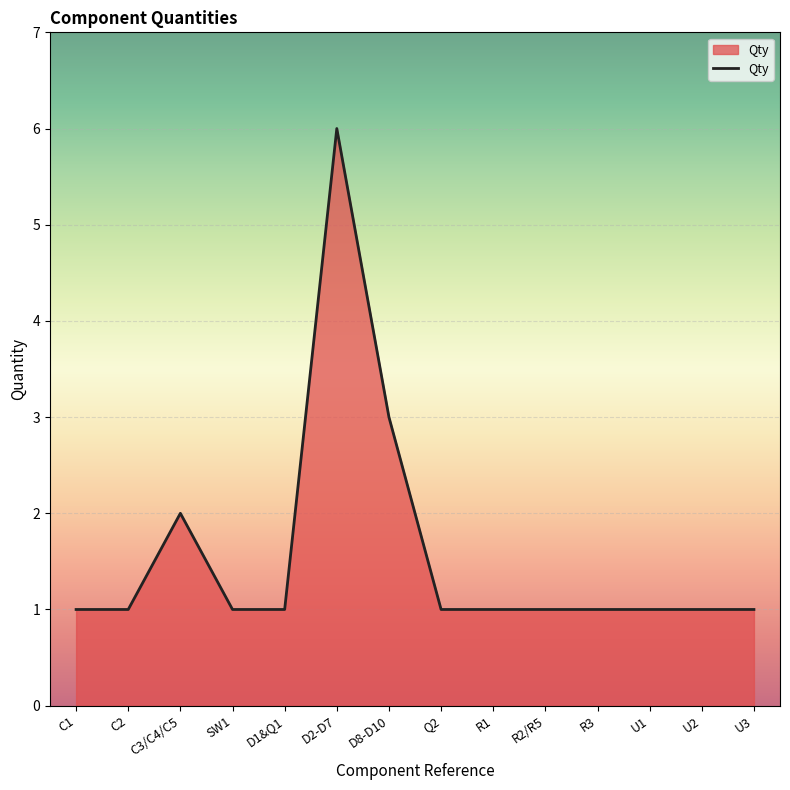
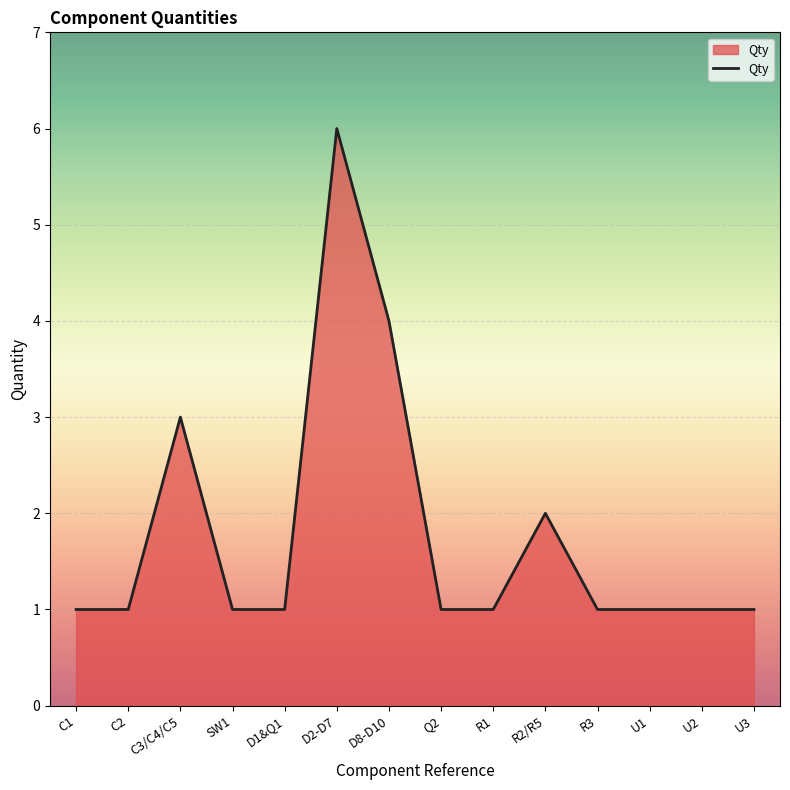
  {
    "C1": 1,
    "C2": 1,
-   "C3/C4/C5": 2,
+   "C3/C4/C5": 3,
    "SW1": 1,
    "D1&Q1": 1,
    "D2-D7": 6,
-   "D8-D10": 3,
+   "D8-D10": 4,
    "Q2": 1,
    "R1": 1,
-   "R2/R5": 1,
+   "R2/R5": 2,
    "R3": 1,
    "U1": 1,
    "U2": 1,
    "U3": 1
  }
